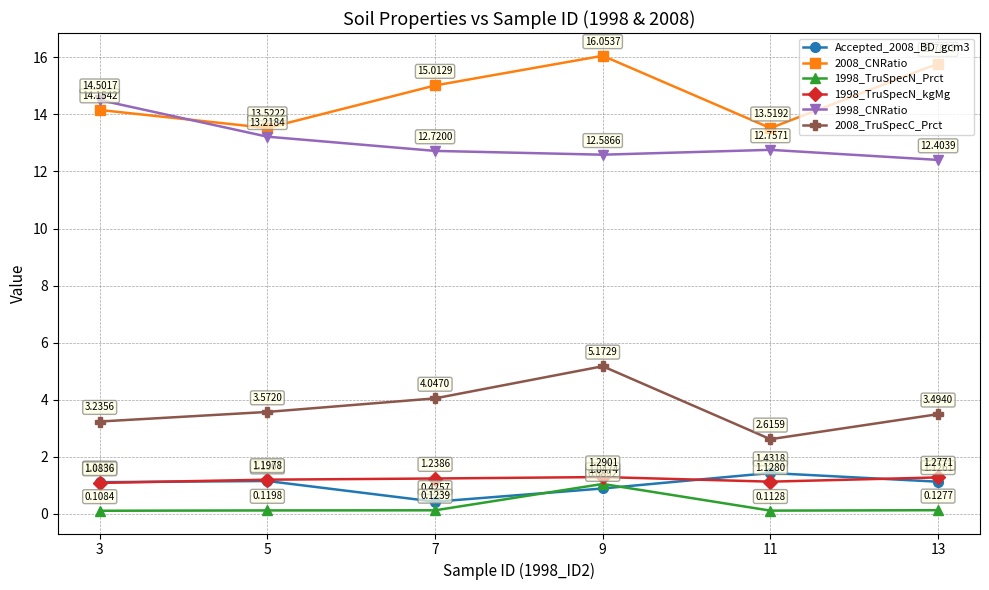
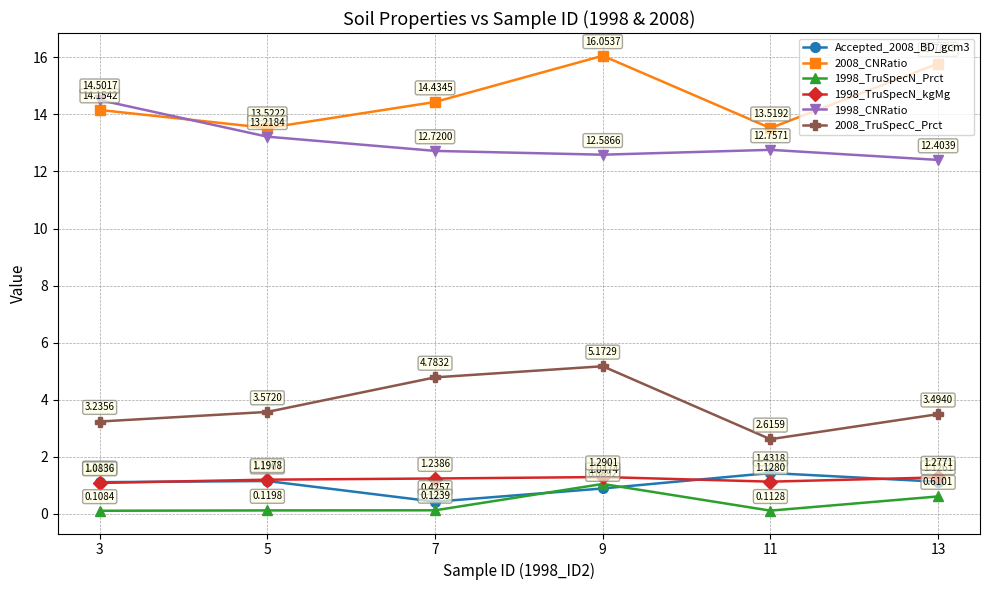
  {
    "2008_CNRatio": {
-     "7": 15.0129
+     "7": 14.4345
    },
    "1998_TruSpecN_Prct": {
-     "13": 0.1277
+     "13": 0.6101
    },
    "2008_TruSpecC_Prct": {
-     "7": 4.0470
+     "7": 4.7832
    }
  }
